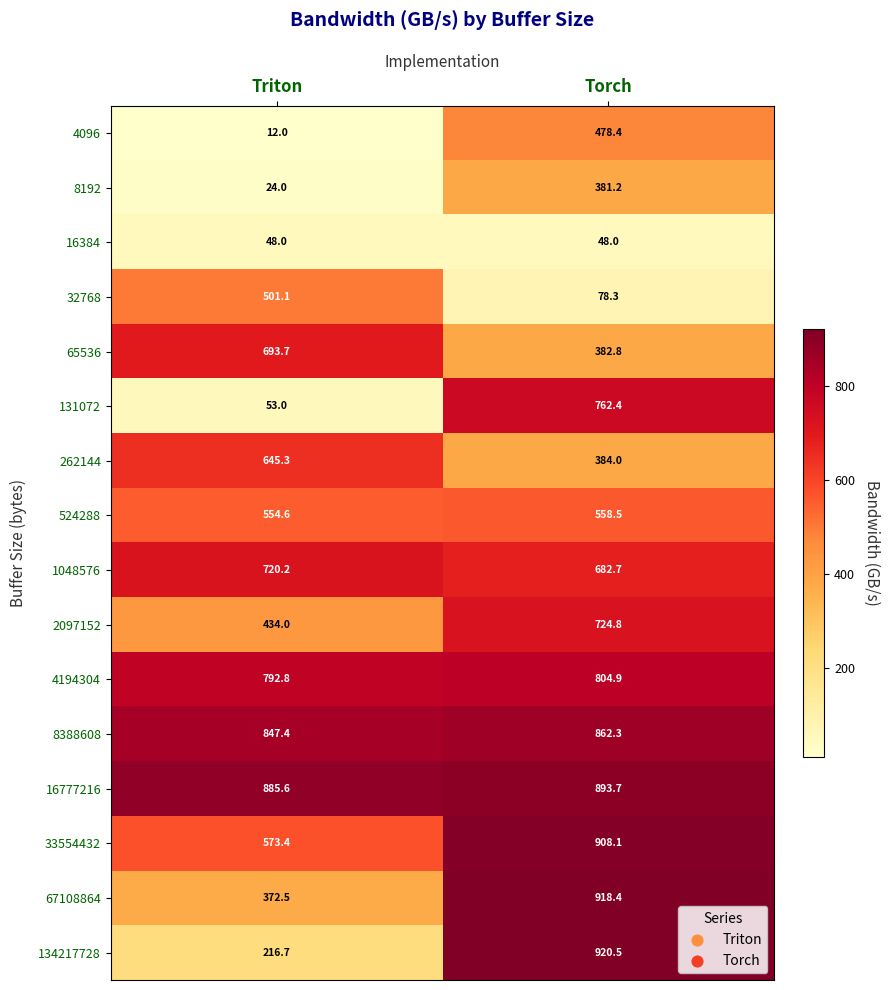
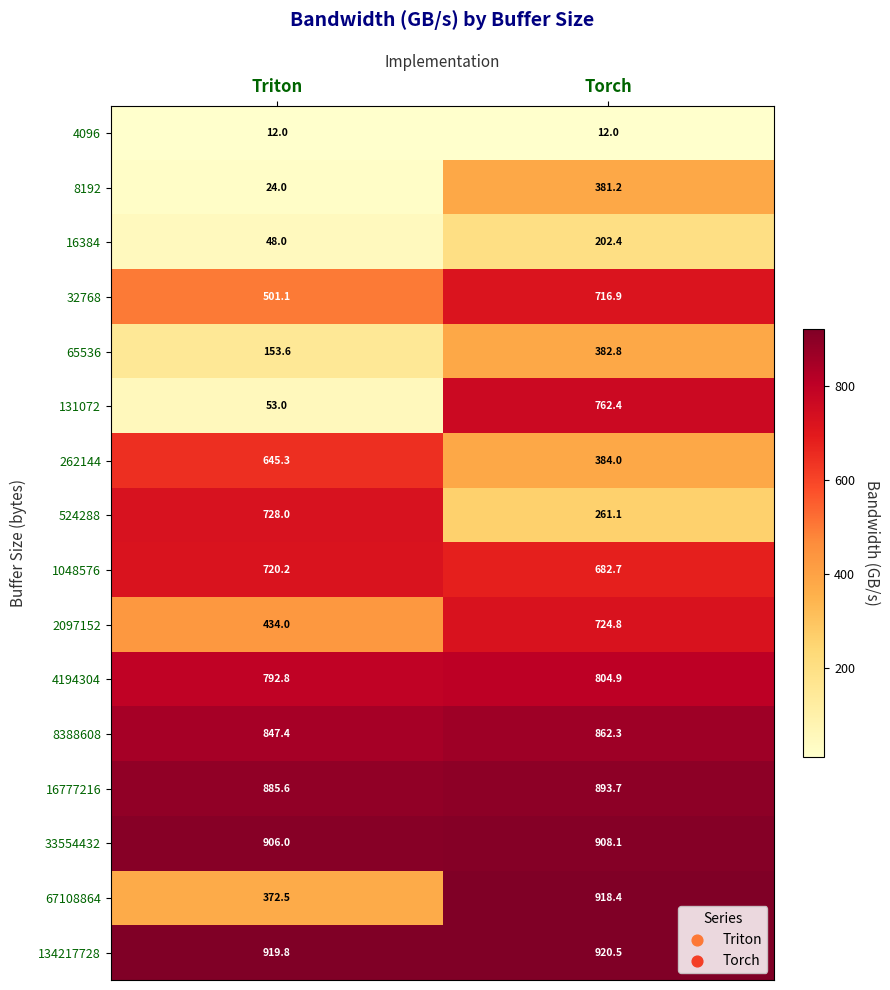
  {
    "4096": {
      "Triton": 12.0,
-     "Torch": 478.4
+     "Torch": 12.0
    },
    "8192": {
      "Triton": 24.0,
      "Torch": 381.2
    },
    "16384": {
      "Triton": 48.0,
-     "Torch": 48.0
+     "Torch": 202.4
    },
    "32768": {
      "Triton": 501.1,
-     "Torch": 78.3
+     "Torch": 716.9
    },
    "65536": {
-     "Triton": 693.7,
+     "Triton": 153.6,
      "Torch": 382.8
    },
    "131072": {
      "Triton": 53.0,
      "Torch": 762.4
    },
    "262144": {
      "Triton": 645.3,
      "Torch": 384.0
    },
    "524288": {
-     "Triton": 554.6,
-     "Torch": 558.5
+     "Triton": 728.0,
+     "Torch": 261.1
    },
    "1048576": {
      "Triton": 720.2,
      "Torch": 682.7
    },
    "2097152": {
      "Triton": 434.0,
      "Torch": 724.8
    },
    "4194304": {
      "Triton": 792.8,
      "Torch": 804.9
    },
    "8388608": {
      "Triton": 847.4,
      "Torch": 862.3
    },
    "16777216": {
      "Triton": 885.6,
      "Torch": 893.7
    },
    "33554432": {
-     "Triton": 573.4,
+     "Triton": 906.0,
      "Torch": 908.1
    },
    "67108864": {
      "Triton": 372.5,
      "Torch": 918.4
    },
    "134217728": {
-     "Triton": 216.7,
+     "Triton": 919.8,
      "Torch": 920.5
    }
  }
